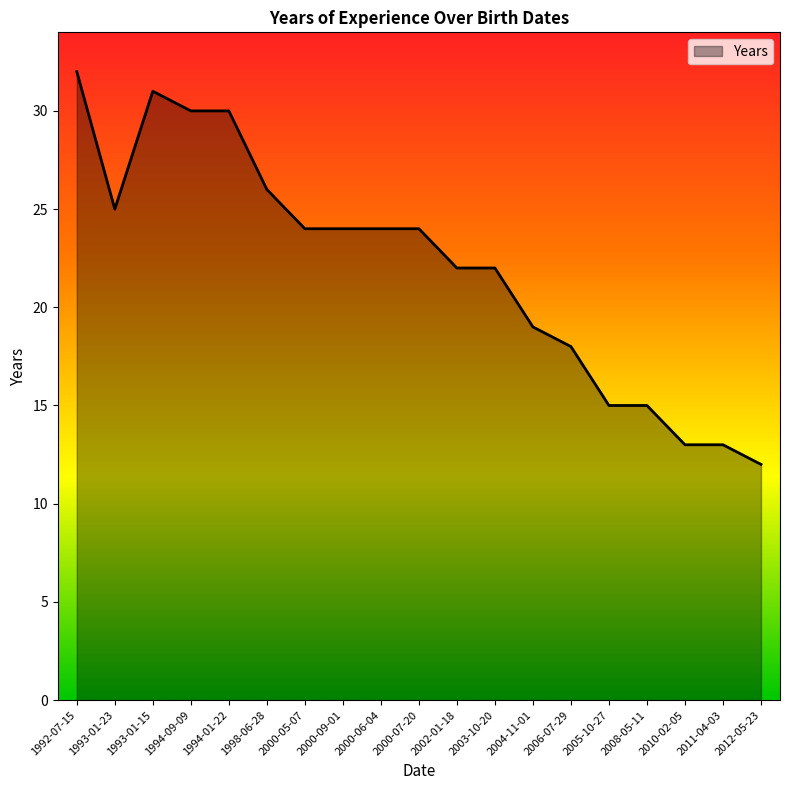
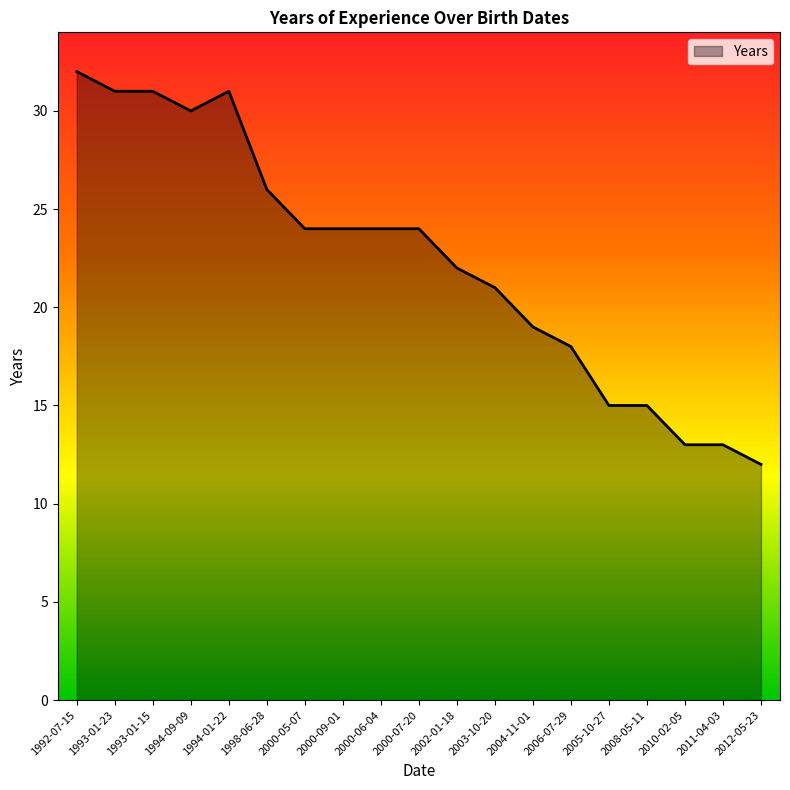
  {
    "1992-07-15": 32,
-   "1993-01-23": 25,
+   "1993-01-23": 31,
    "1993-01-15": 31,
    "1994-09-09": 30,
-   "1994-01-22": 30,
+   "1994-01-22": 31,
    "1998-06-28": 26,
    "2000-05-07": 24,
    "2000-09-01": 24,
    "2000-06-04": 24,
    "2000-07-20": 24,
    "2002-01-18": 22,
-   "2003-10-20": 22,
+   "2003-10-20": 21,
    "2004-11-01": 19,
    "2006-07-29": 18,
    "2005-10-27": 15,
    "2008-05-11": 15,
    "2010-02-05": 13,
    "2011-04-03": 13,
    "2012-05-23": 12
  }
